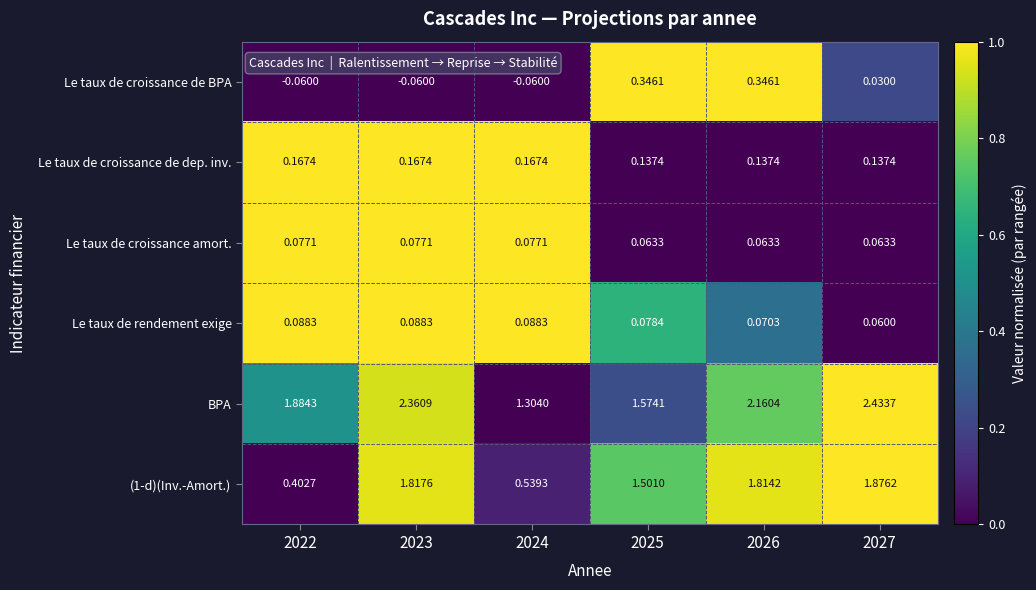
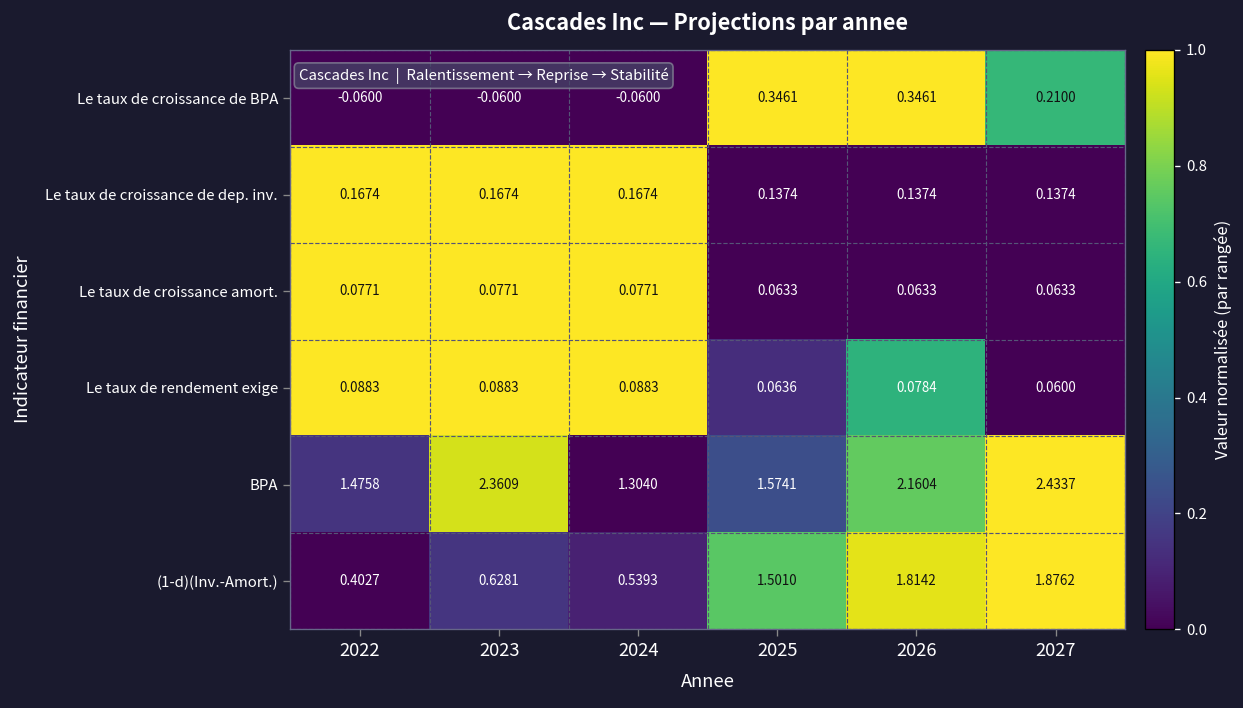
  {
    "Le taux de croissance de BPA": {
      "2022": -0.0600,
      "2023": -0.0600,
      "2024": -0.0600,
      "2025": 0.3461,
      "2026": 0.3461,
-     "2027": 0.0300
+     "2027": 0.2100
    },
    "Le taux de croissance de dep. inv.": {
      "2022": 0.1674,
      "2023": 0.1674,
      "2024": 0.1674,
      "2025": 0.1374,
      "2026": 0.1374,
      "2027": 0.1374
    },
    "Le taux de croissance amort.": {
      "2022": 0.0771,
      "2023": 0.0771,
      "2024": 0.0771,
      "2025": 0.0633,
      "2026": 0.0633,
      "2027": 0.0633
    },
    "Le taux de rendement exige": {
      "2022": 0.0883,
      "2023": 0.0883,
      "2024": 0.0883,
-     "2025": 0.0784,
-     "2026": 0.0703,
+     "2025": 0.0636,
+     "2026": 0.0784,
      "2027": 0.0600
    },
    "BPA": {
-     "2022": 1.8843,
+     "2022": 1.4758,
      "2023": 2.3609,
      "2024": 1.3040,
      "2025": 1.5741,
      "2026": 2.1604,
      "2027": 2.4337
    },
    "(1-d)(Inv.-Amort.)": {
      "2022": 0.4027,
-     "2023": 1.8176,
+     "2023": 0.6281,
      "2024": 0.5393,
      "2025": 1.5010,
      "2026": 1.8142,
      "2027": 1.8762
    }
  }
